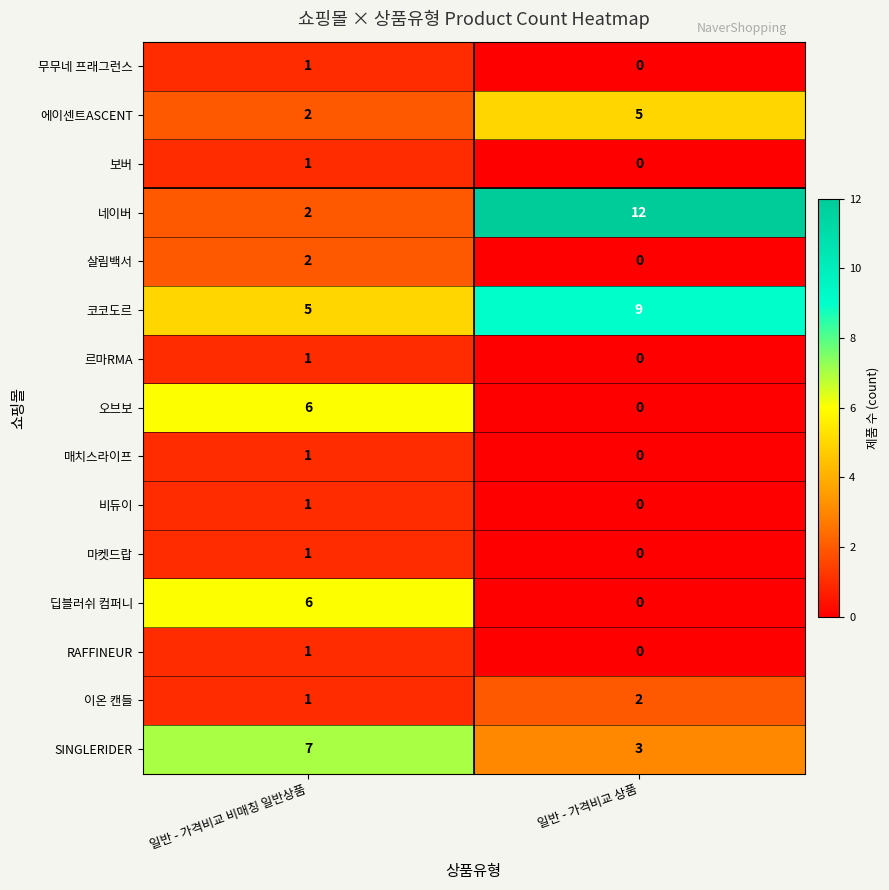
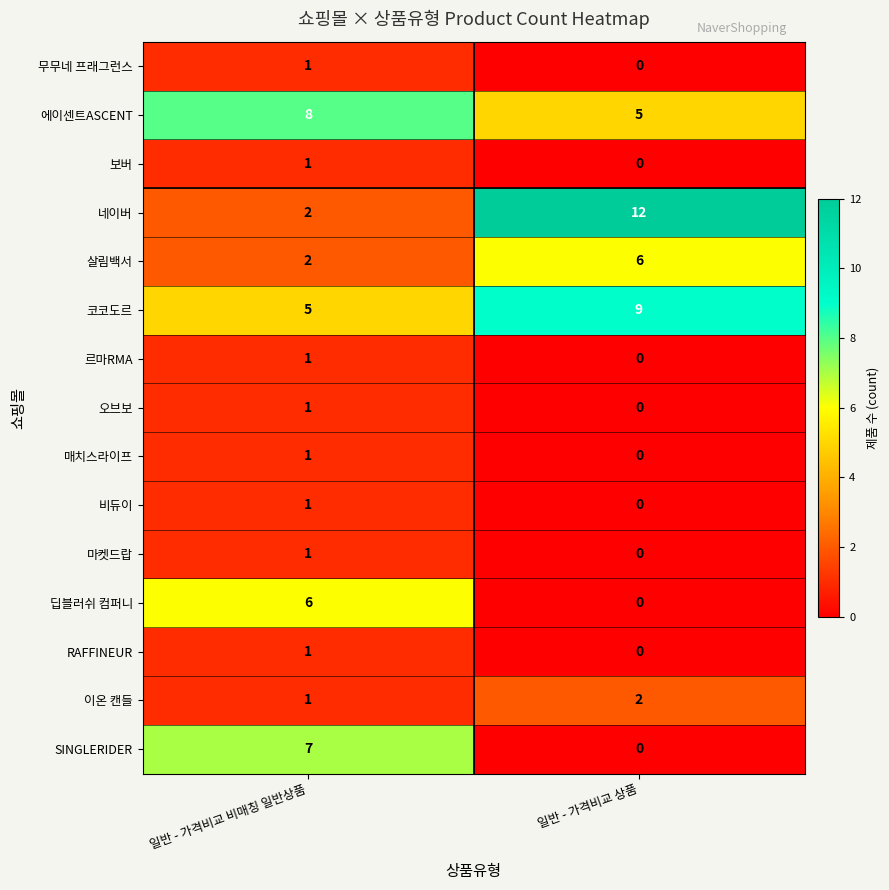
  {
    "무무네 프래그런스": {
      "일반 - 가격비교 비매칭 일반상품": 1,
      "일반 - 가격비교 상품": 0
    },
    "에이센트ASCENT": {
-     "일반 - 가격비교 비매칭 일반상품": 2,
+     "일반 - 가격비교 비매칭 일반상품": 8,
      "일반 - 가격비교 상품": 5
    },
    "보버": {
      "일반 - 가격비교 비매칭 일반상품": 1,
      "일반 - 가격비교 상품": 0
    },
    "네이버": {
      "일반 - 가격비교 비매칭 일반상품": 2,
      "일반 - 가격비교 상품": 12
    },
    "살림백서": {
      "일반 - 가격비교 비매칭 일반상품": 2,
-     "일반 - 가격비교 상품": 0
+     "일반 - 가격비교 상품": 6
    },
    "코코도르": {
      "일반 - 가격비교 비매칭 일반상품": 5,
      "일반 - 가격비교 상품": 9
    },
    "르마RMA": {
      "일반 - 가격비교 비매칭 일반상품": 1,
      "일반 - 가격비교 상품": 0
    },
    "오브보": {
-     "일반 - 가격비교 비매칭 일반상품": 6,
+     "일반 - 가격비교 비매칭 일반상품": 1,
      "일반 - 가격비교 상품": 0
    },
    "매치스라이프": {
      "일반 - 가격비교 비매칭 일반상품": 1,
      "일반 - 가격비교 상품": 0
    },
    "비듀이": {
      "일반 - 가격비교 비매칭 일반상품": 1,
      "일반 - 가격비교 상품": 0
    },
    "마켓드랍": {
      "일반 - 가격비교 비매칭 일반상품": 1,
      "일반 - 가격비교 상품": 0
    },
    "딥블러쉬 컴퍼니": {
      "일반 - 가격비교 비매칭 일반상품": 6,
      "일반 - 가격비교 상품": 0
    },
    "RAFFINEUR": {
      "일반 - 가격비교 비매칭 일반상품": 1,
      "일반 - 가격비교 상품": 0
    },
    "이온 캔들": {
      "일반 - 가격비교 비매칭 일반상품": 1,
      "일반 - 가격비교 상품": 2
    },
    "SINGLERIDER": {
      "일반 - 가격비교 비매칭 일반상품": 7,
-     "일반 - 가격비교 상품": 3
+     "일반 - 가격비교 상품": 0
    }
  }
